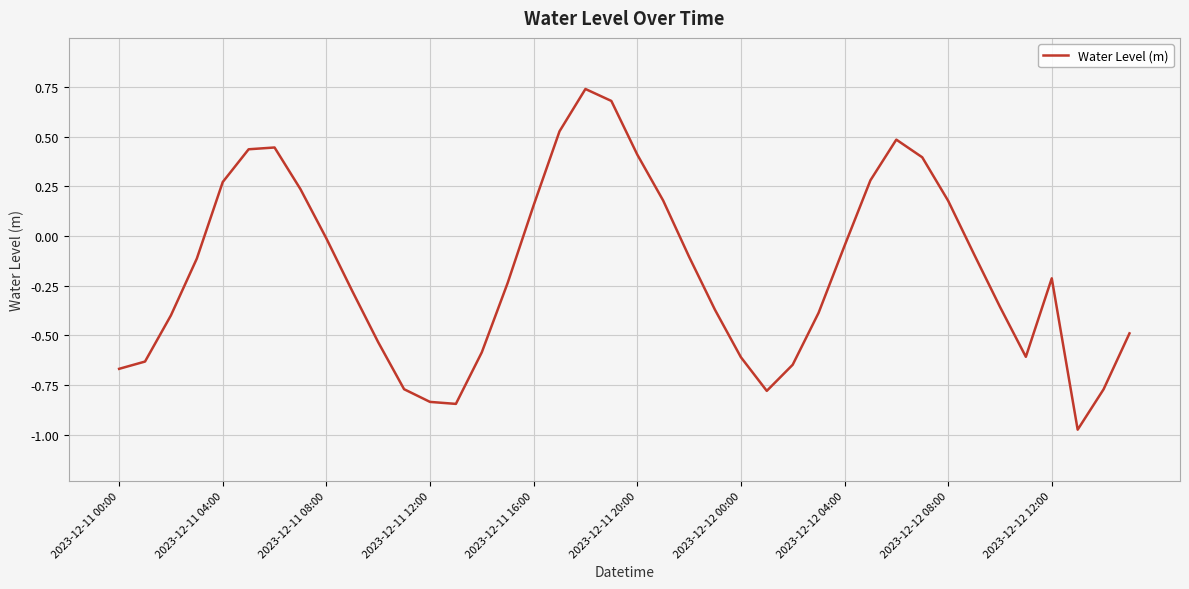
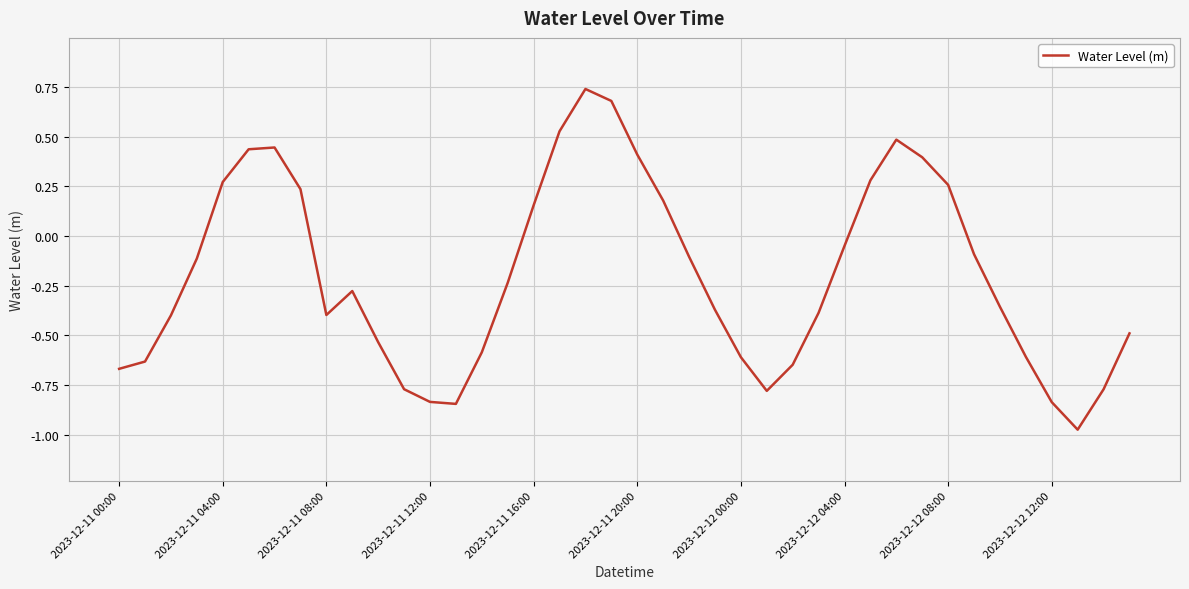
  {
    "2023-12-11 00:00": -0.67,
    "2023-12-11 04:00": 0.27,
-   "2023-12-11 08:00": -0.01,
+   "2023-12-11 08:00": -0.40,
    "2023-12-11 12:00": -0.83,
    "2023-12-11 16:00": 0.16,
    "2023-12-11 20:00": 0.41,
    "2023-12-12 00:00": -0.61,
    "2023-12-12 04:00": -0.05,
-   "2023-12-12 08:00": 0.18,
-   "2023-12-12 12:00": -0.21
+   "2023-12-12 08:00": 0.26,
+   "2023-12-12 12:00": -0.84
  }
